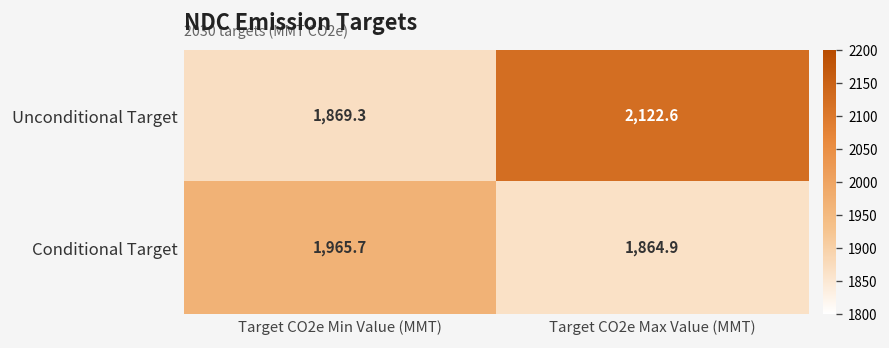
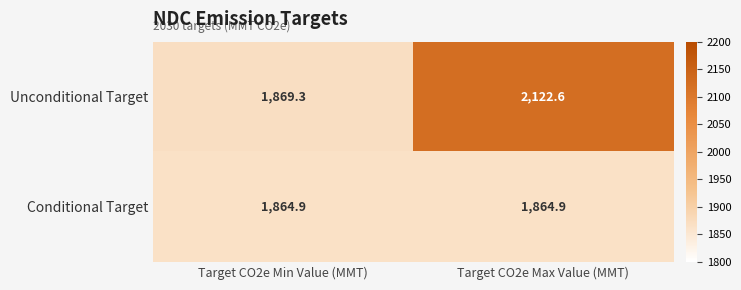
  {
    "Unconditional Target": {
      "Target CO2e Min Value (MMT)": "1,869.3",
      "Target CO2e Max Value (MMT)": "2,122.6"
    },
    "Conditional Target": {
-     "Target CO2e Min Value (MMT)": "1,965.7",
+     "Target CO2e Min Value (MMT)": "1,864.9",
      "Target CO2e Max Value (MMT)": "1,864.9"
    }
  }
